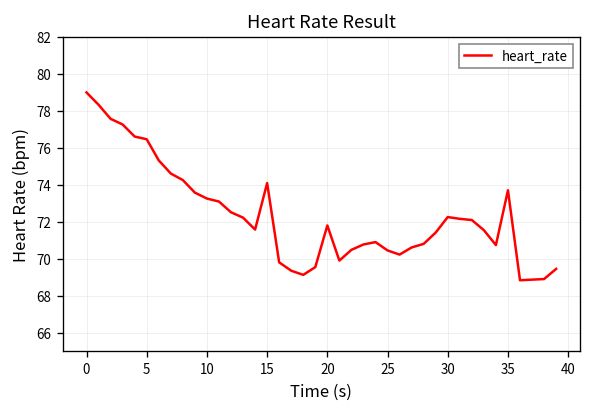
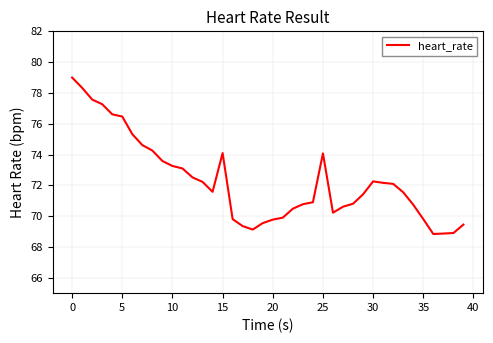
  {
    "0": 79.0,
    "5": 76.5,
    "10": 73.3,
    "15": 74.1,
-   "20": 71.8,
-   "25": 70.5,
+   "20": 69.8,
+   "25": 74.1,
    "30": 72.3,
-   "35": 73.7
+   "35": 69.8
  }
